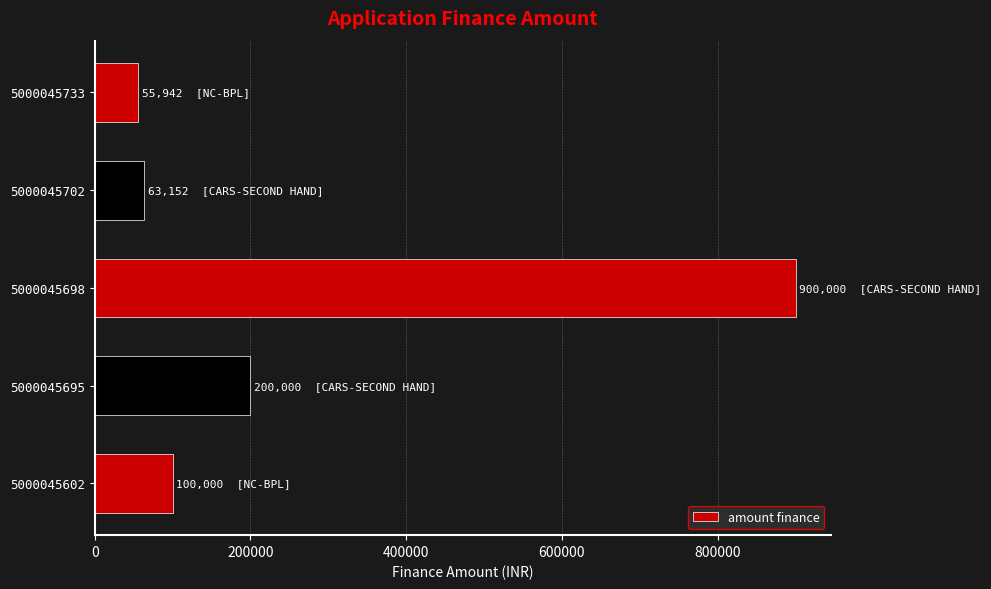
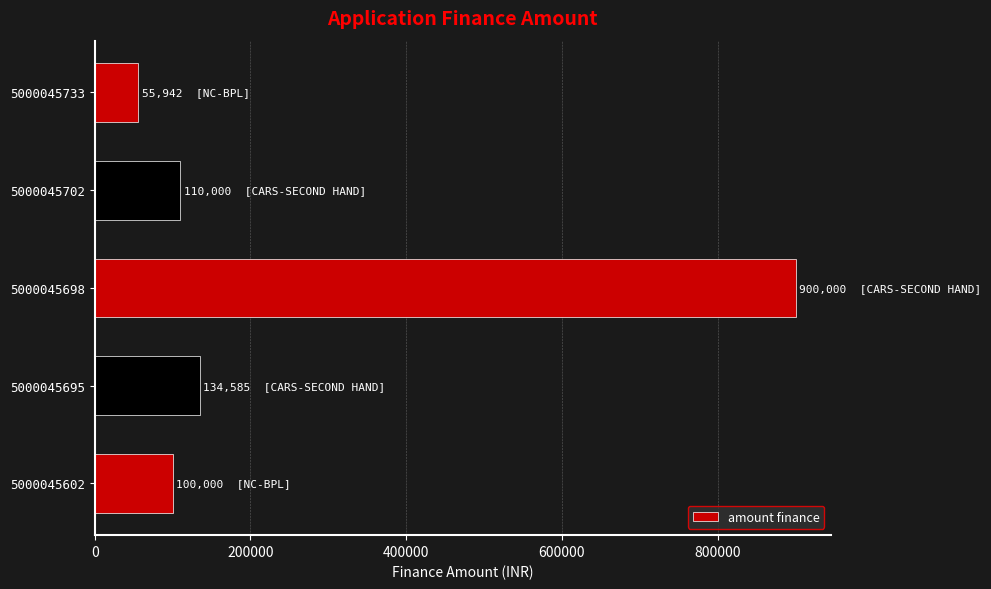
  {
    "5000045733": "55,942",
-   "5000045702": "63,152",
+   "5000045702": "110,000",
    "5000045698": "900,000",
-   "5000045695": "200,000",
+   "5000045695": "134,585",
    "5000045602": "100,000"
  }
